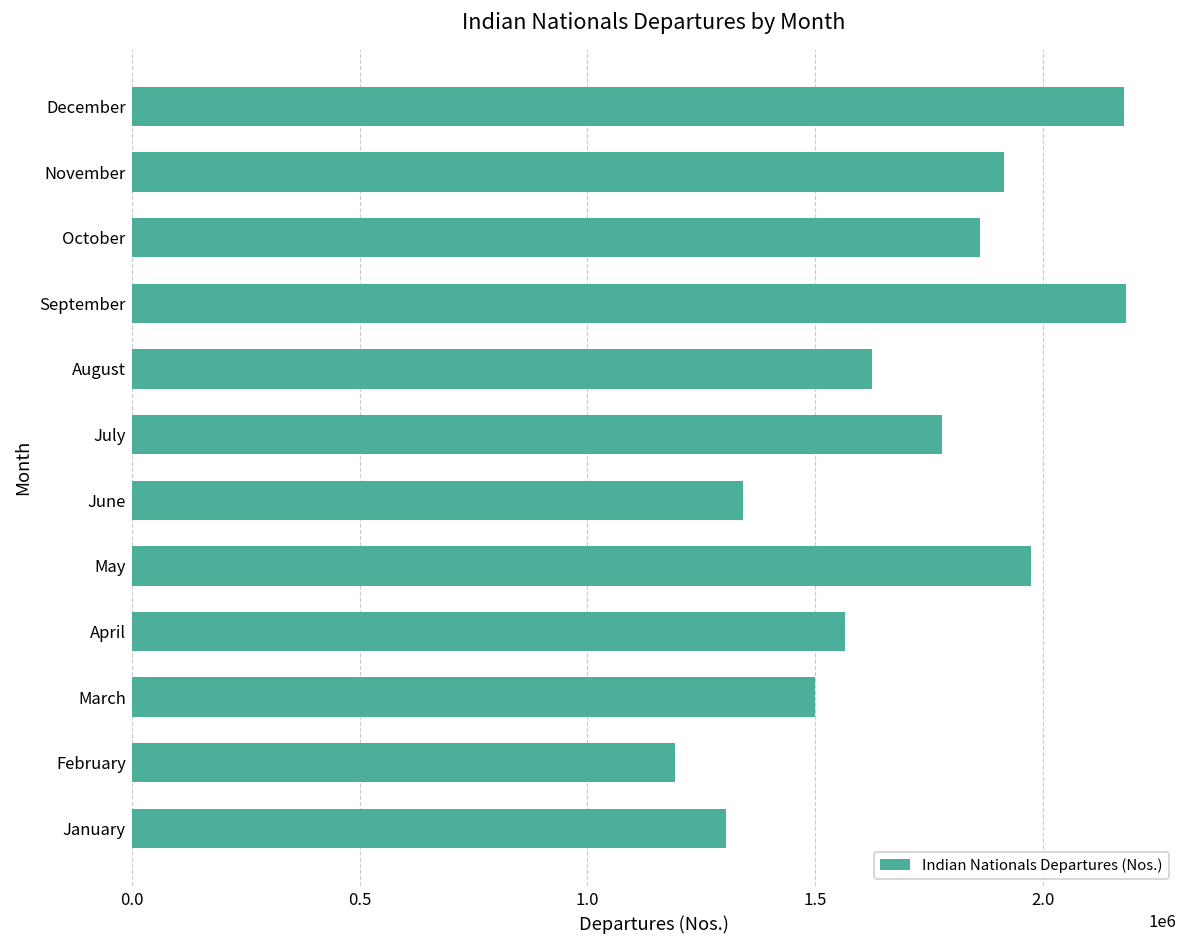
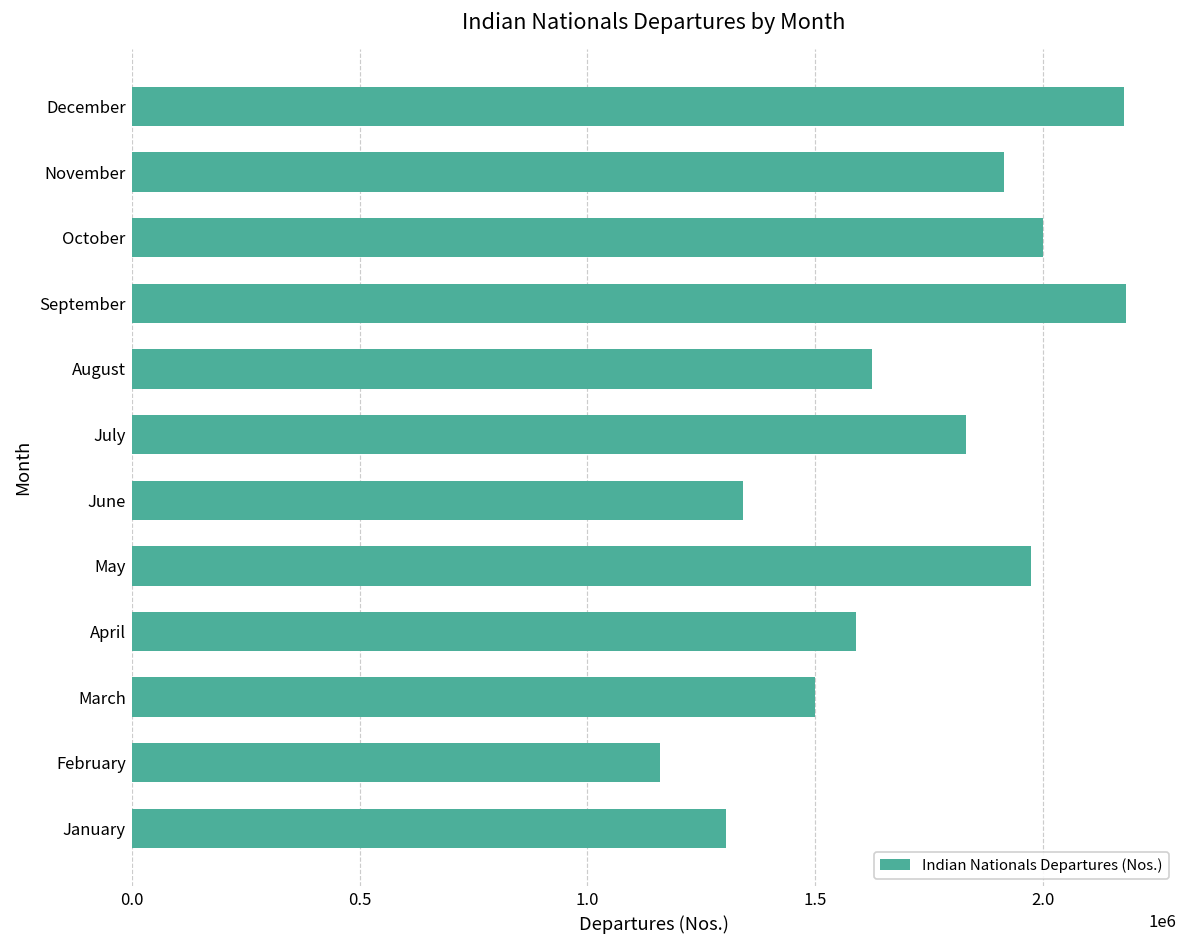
  {
    "December": 2180000,
    "November": 1910000,
-   "October": 1860000,
+   "October": 2000000,
    "September": 2180000,
    "August": 1630000,
-   "July": 1780000,
+   "July": 1830000,
    "June": 1340000,
    "May": 1970000,
-   "April": 1560000,
+   "April": 1590000,
    "March": 1500000,
-   "February": 1190000,
+   "February": 1160000,
    "January": 1300000
  }
